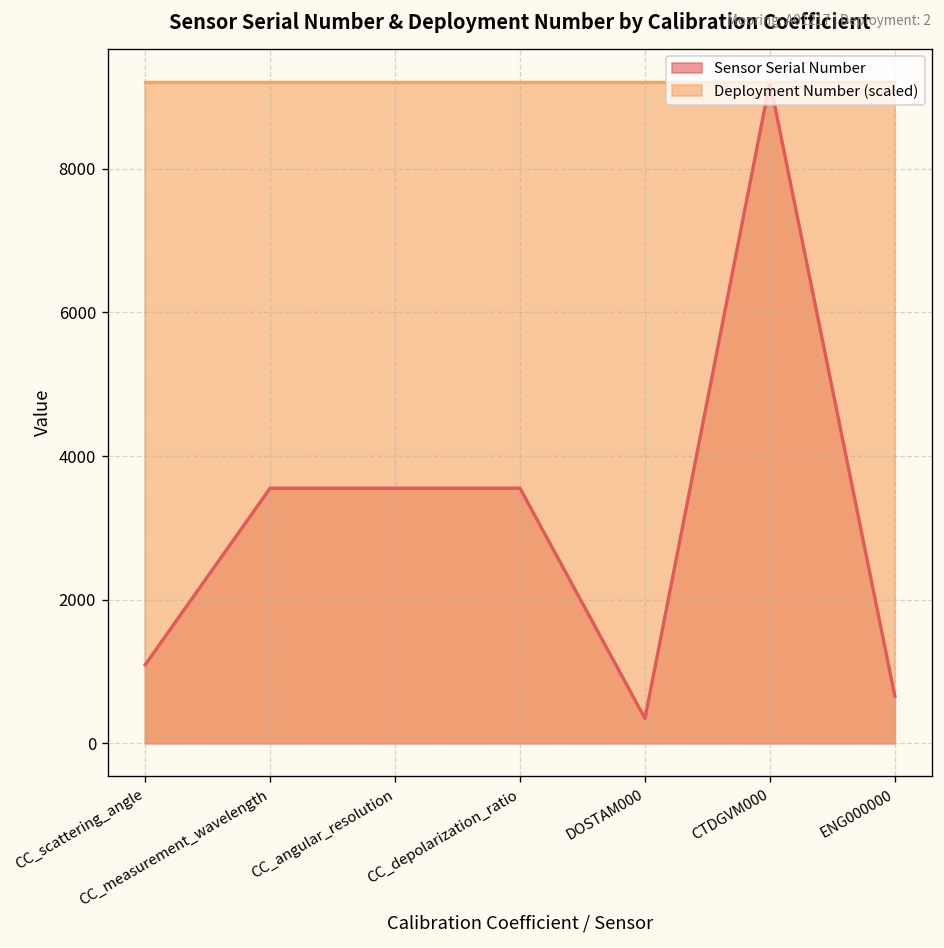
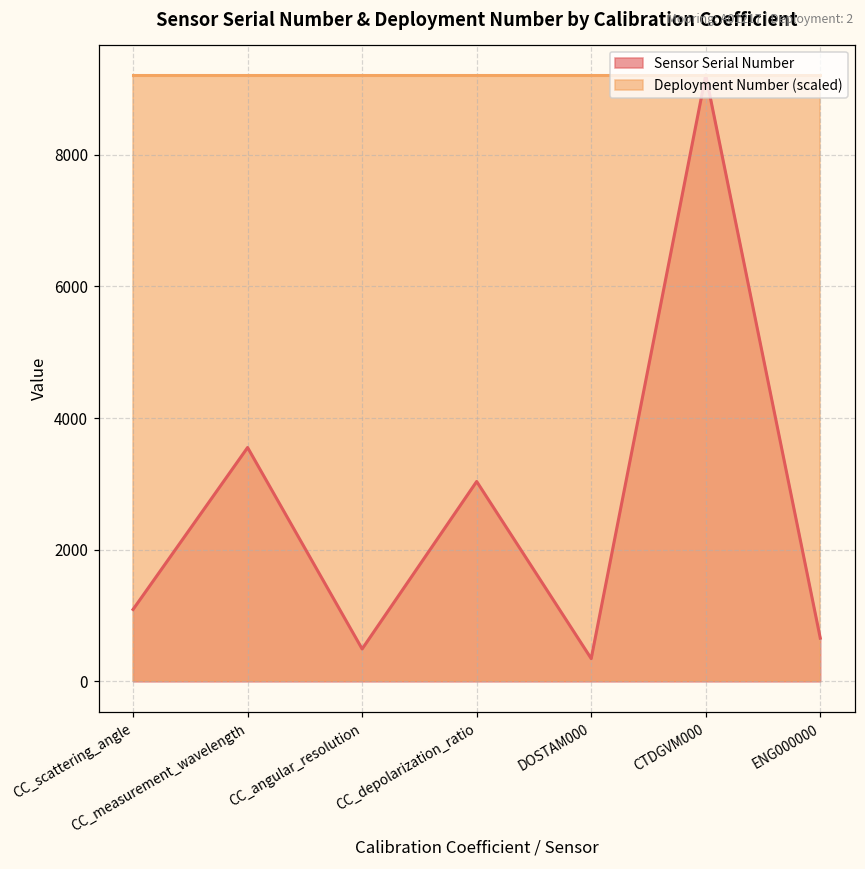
  {
    "Sensor Serial Number": {
      "CC_scattering_angle": 1100,
      "CC_measurement_wavelength": 3600,
-     "CC_angular_resolution": 3600,
-     "CC_depolarization_ratio": 3600,
+     "CC_angular_resolution": 500,
+     "CC_depolarization_ratio": 3000,
      "DOSTAM000": 300,
      "ENG000000": 700
    },
    "Deployment Number (scaled)": {
      "CC_scattering_angle": 9200,
      "CC_measurement_wavelength": 9200,
      "CC_angular_resolution": 9200,
      "CC_depolarization_ratio": 9200,
      "DOSTAM000": 9200
    }
  }
